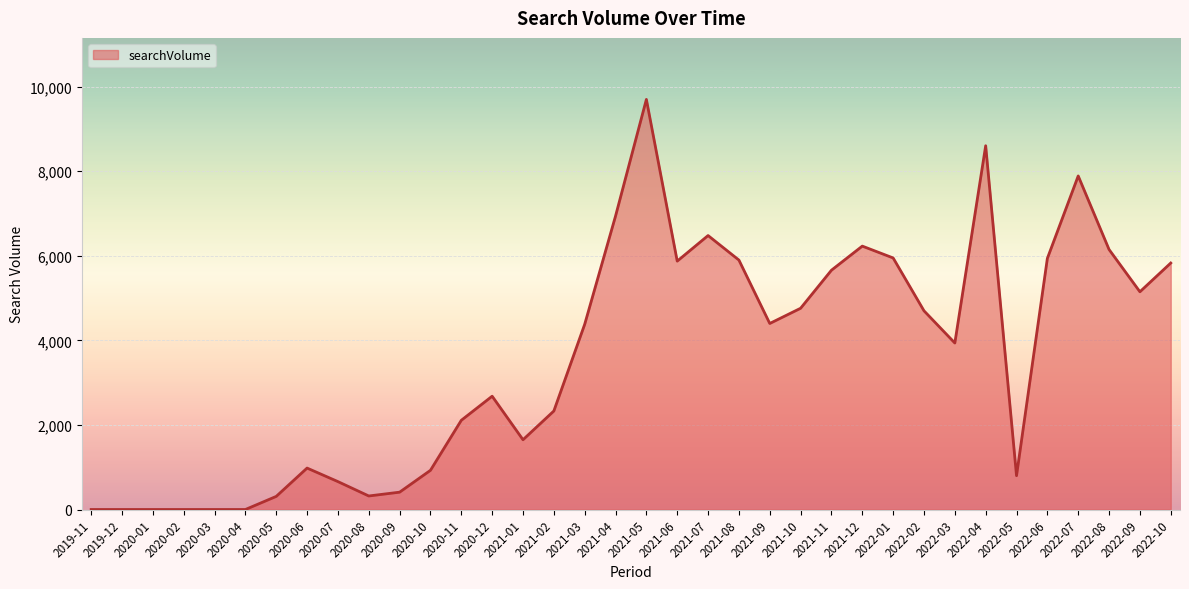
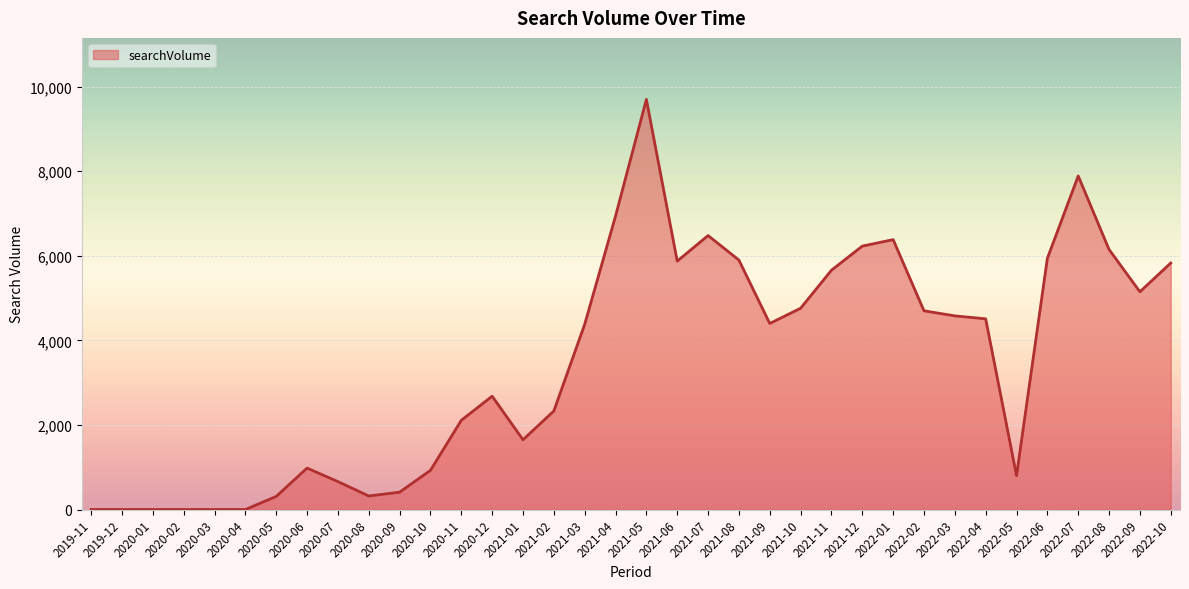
  {
    "2019-11": "0",
    "2019-12": "0",
    "2020-01": "0",
    "2020-02": "0",
    "2020-03": "0",
    "2020-04": "0",
    "2020-05": "300",
    "2020-06": "1,000",
    "2020-07": "700",
    "2020-08": "300",
    "2020-09": "400",
    "2020-10": "900",
    "2020-11": "2,100",
    "2020-12": "2,700",
    "2021-01": "1,700",
    "2021-02": "2,300",
    "2021-03": "4,400",
    "2021-04": "6,900",
    "2021-05": "9,700",
    "2021-06": "5,900",
    "2021-07": "6,500",
    "2021-08": "5,900",
    "2021-09": "4,400",
    "2021-10": "4,800",
    "2021-11": "5,700",
    "2021-12": "6,200",
-   "2022-01": "6,000",
+   "2022-01": "6,400",
    "2022-02": "4,700",
-   "2022-03": "3,900",
-   "2022-04": "8,600",
+   "2022-03": "4,600",
+   "2022-04": "4,500",
    "2022-05": "800",
    "2022-06": "5,900",
    "2022-07": "7,900",
    "2022-08": "6,200",
    "2022-09": "5,200",
    "2022-10": "5,800"
  }
